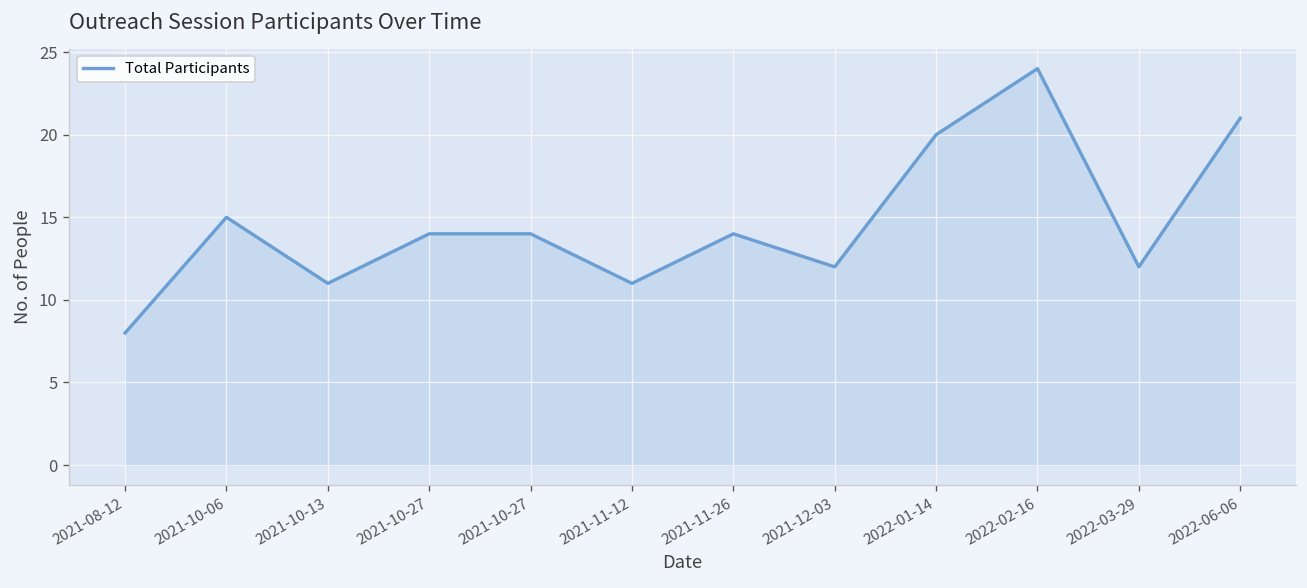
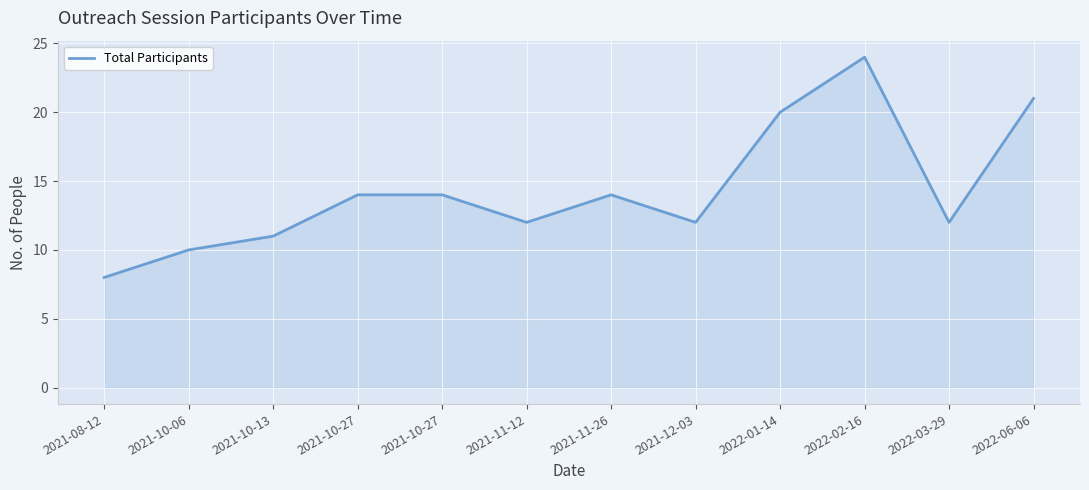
  {
    "2021-08-12": 8,
-   "2021-10-06": 15,
+   "2021-10-06": 10,
    "2021-10-13": 11,
-   "2021-11-12": 11,
+   "2021-11-12": 12,
    "2021-11-26": 14,
    "2021-12-03": 12,
    "2022-01-14": 20,
    "2022-02-16": 24,
    "2022-03-29": 12,
    "2022-06-06": 21
  }
